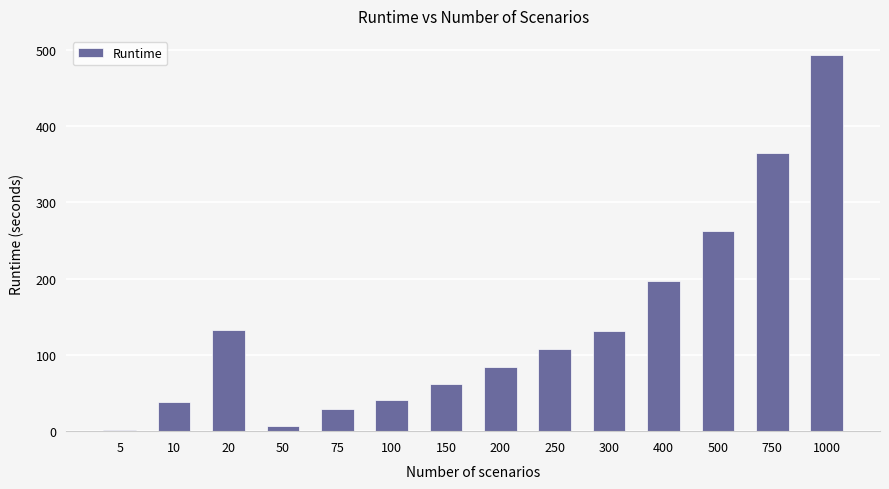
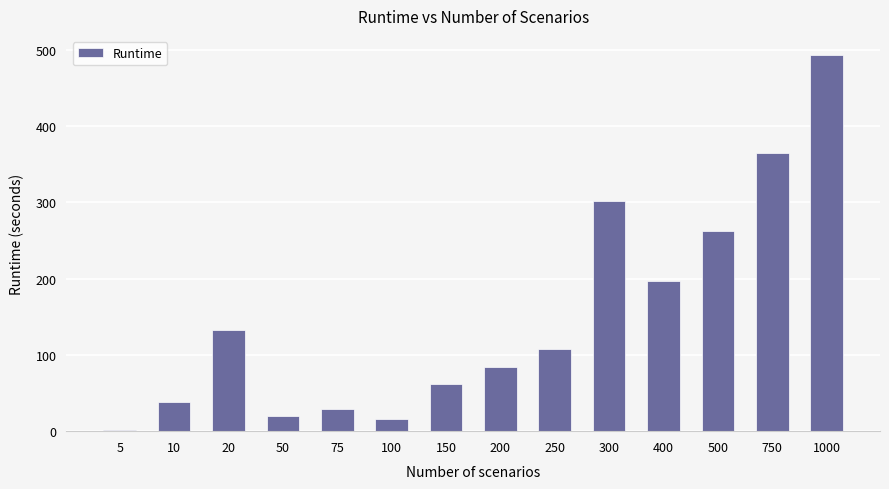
  {
    "10": 40,
    "20": 130,
-   "50": 10,
+   "50": 20,
    "75": 30,
-   "100": 40,
+   "100": 20,
    "150": 60,
    "200": 80,
    "250": 110,
-   "300": 130,
+   "300": 300,
    "400": 200,
    "500": 260,
    "750": 360,
    "1000": 490
  }
